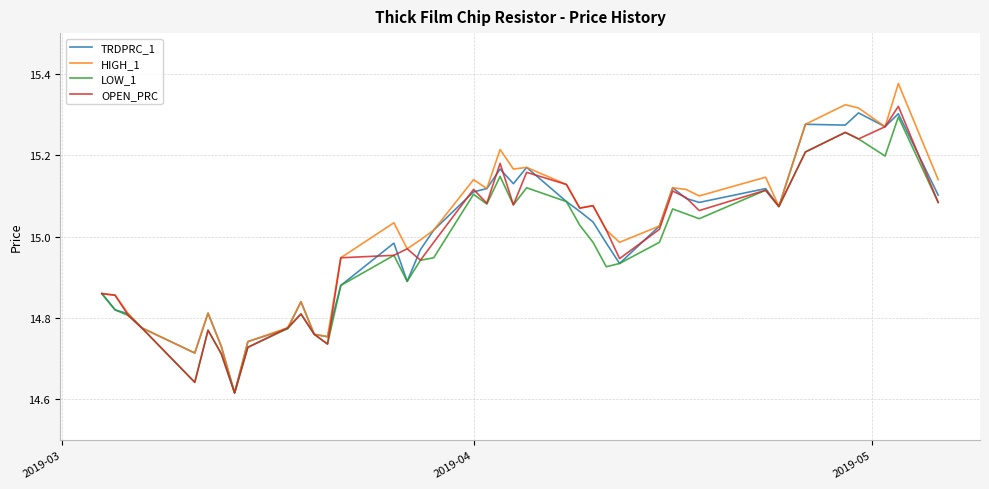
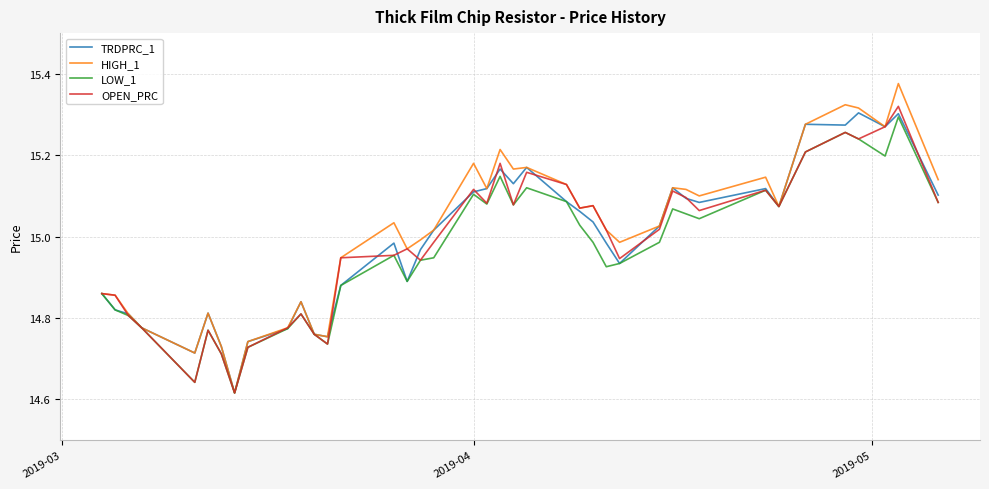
  {
    "HIGH_1": {
-     "2019-04": 15.14
+     "2019-04": 15.18
    }
  }
